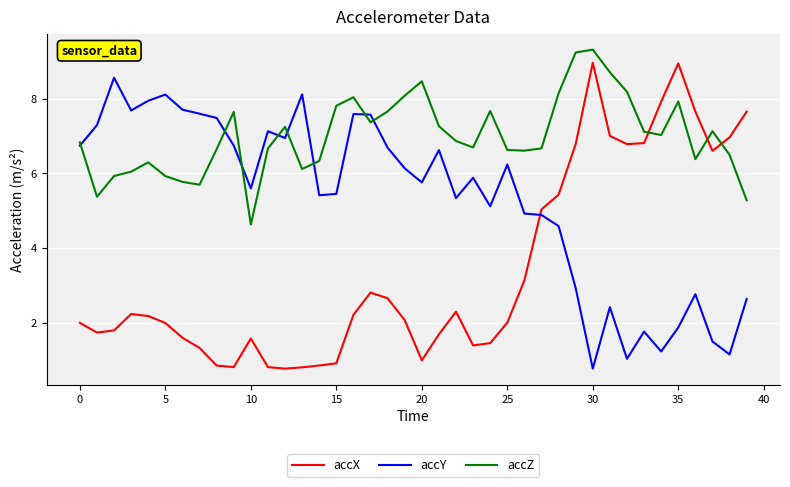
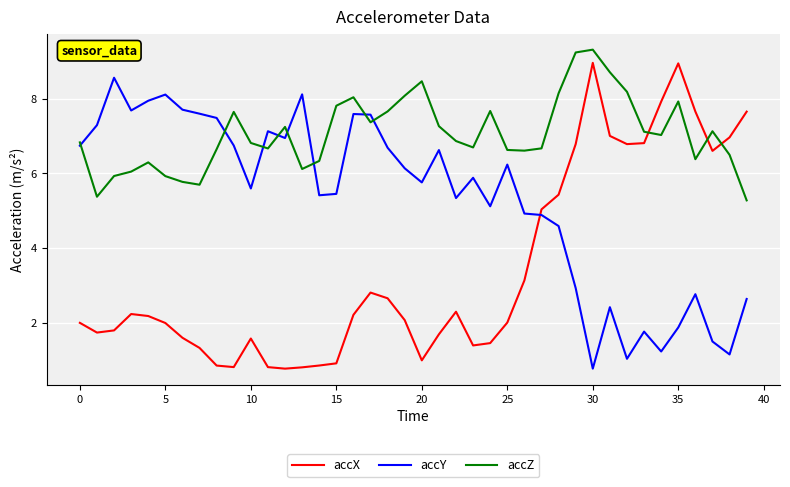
  {
    "accX": {
      "0": 2.0,
      "5": 2.0,
      "10": 1.6,
      "15": 0.9,
      "20": 1.0,
      "25": 2.0,
      "30": 9.0,
      "35": 8.9
    },
    "accY": {
      "0": 6.7,
      "5": 8.1,
      "10": 5.6,
      "15": 5.5,
      "20": 5.8,
      "25": 6.2,
      "30": 0.8,
      "35": 1.9
    },
    "accZ": {
      "0": 6.8,
      "5": 5.9,
-     "10": 4.6,
+     "10": 6.8,
      "15": 7.8,
      "20": 8.5,
      "25": 6.6,
      "30": 9.3,
      "35": 7.9
    }
  }
